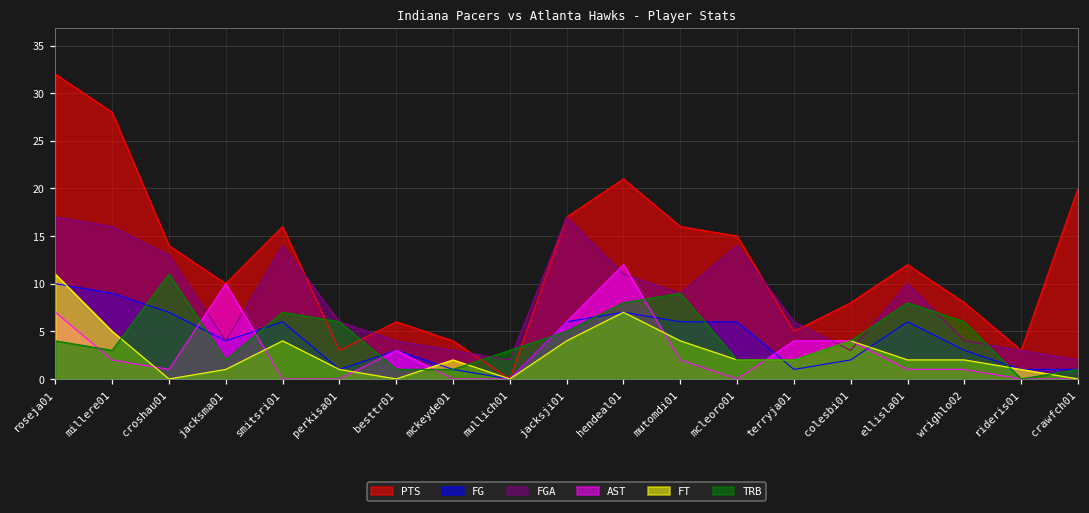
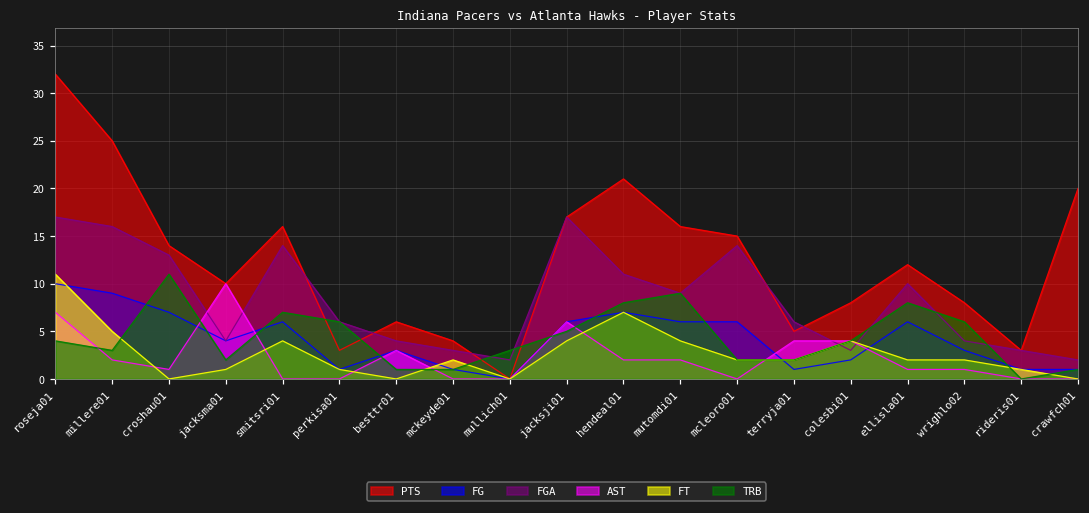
  {
    "PTS": {
      "roseja01": 32,
-     "millere01": 28,
+     "millere01": 25,
      "croshau01": 14,
      "smitsri01": 16,
      "perkisa01": 3,
      "besttr01": 6,
      "mckeyde01": 4,
      "hendeal01": 21,
      "mutomdi01": 16,
      "mcleoro01": 15,
      "terryja01": 5,
      "colesbi01": 8,
      "ellisla01": 12,
      "wrighlo02": 8,
      "crawfch01": 20
    },
    "FG": {
      "roseja01": 10,
      "millere01": 9,
      "croshau01": 7,
      "smitsri01": 6,
      "mutomdi01": 6,
      "mcleoro01": 6,
      "terryja01": 1,
      "colesbi01": 2,
      "ellisla01": 6,
      "wrighlo02": 3
    },
    "FGA": {
      "roseja01": 17,
      "millere01": 16,
      "croshau01": 13,
      "smitsri01": 14,
      "besttr01": 4,
      "mckeyde01": 3,
      "mullich01": 2,
      "hendeal01": 11,
      "mcleoro01": 14,
      "terryja01": 6,
      "colesbi01": 3,
      "ellisla01": 10,
      "wrighlo02": 4,
      "crawfch01": 2
    },
    "AST": {
      "roseja01": 7,
      "millere01": 2,
      "croshau01": 1,
      "smitsri01": 0,
      "perkisa01": 0,
      "mckeyde01": 0,
-     "hendeal01": 12,
+     "hendeal01": 2,
      "mutomdi01": 2,
      "mcleoro01": 0,
      "terryja01": 4,
      "ellisla01": 1,
      "wrighlo02": 1
    },
    "FT": {
      "roseja01": 11,
      "millere01": 5,
      "croshau01": 0,
      "jacksma01": 1,
      "smitsri01": 4,
      "besttr01": 0,
      "mckeyde01": 2,
      "jacksji01": 4,
      "mutomdi01": 4,
      "ellisla01": 2,
      "wrighlo02": 2
    },
    "TRB": {
      "roseja01": 4,
      "millere01": 3,
      "croshau01": 11,
      "jacksma01": 2,
      "smitsri01": 7,
      "besttr01": 1,
      "mullich01": 3,
      "jacksji01": 5,
      "hendeal01": 8,
      "ellisla01": 8,
      "wrighlo02": 6
    }
  }
